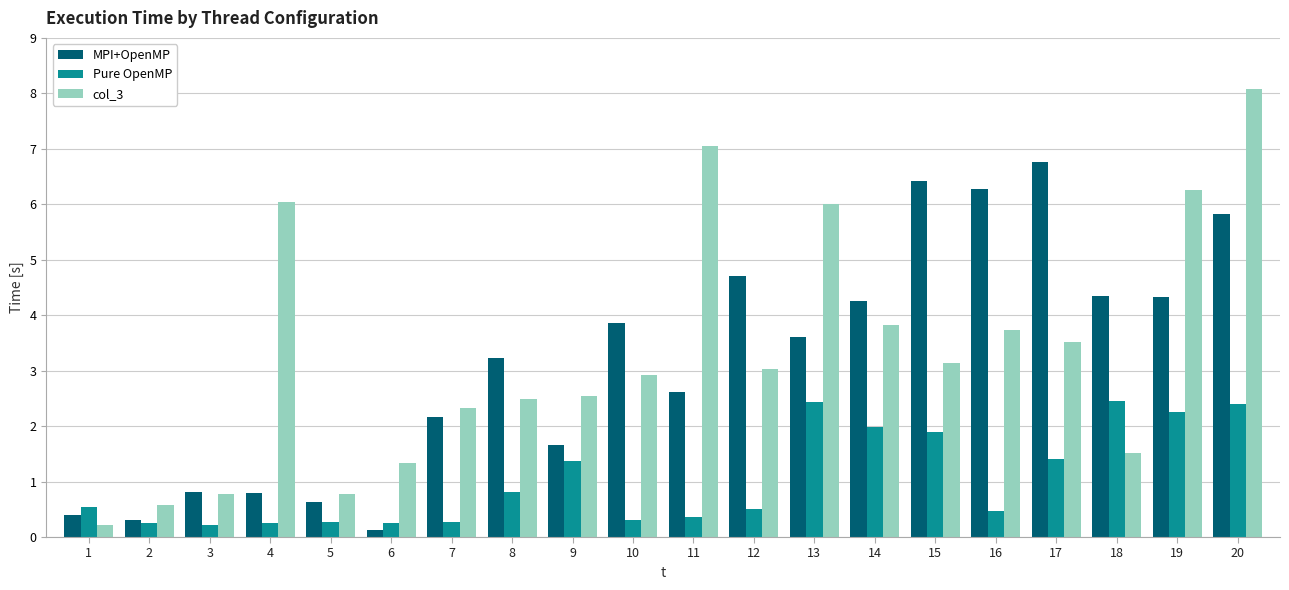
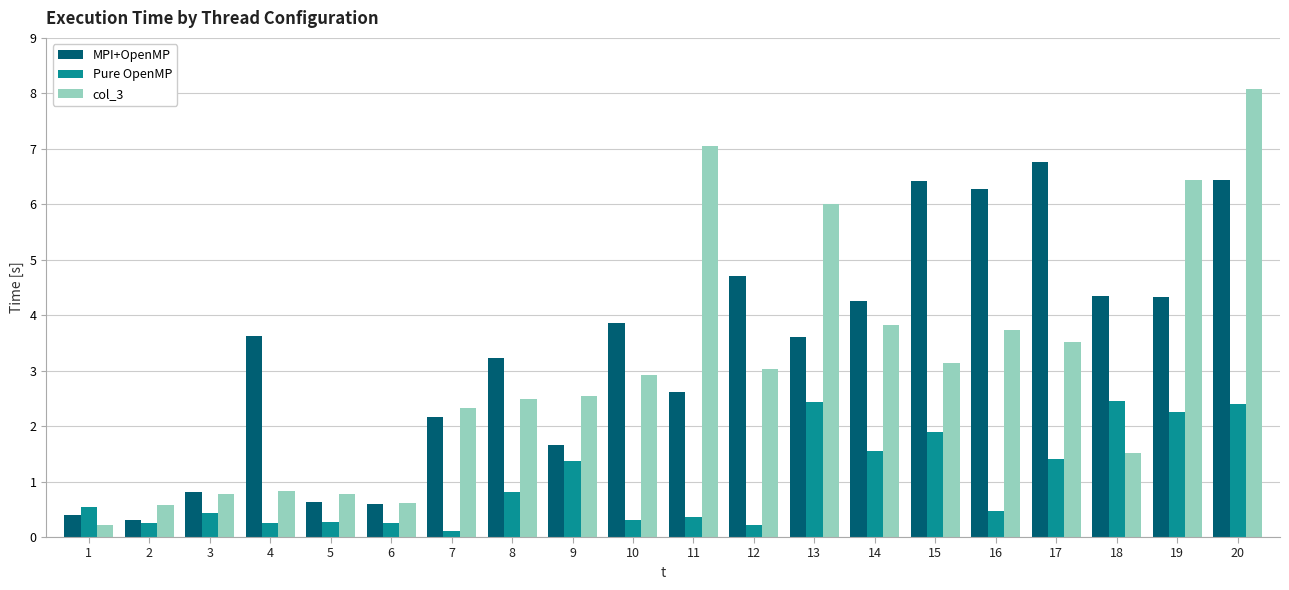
  {
    "MPI+OpenMP": {
      "1": 0.4,
      "2": 0.3,
      "3": 0.8,
-     "4": 0.8,
+     "4": 3.6,
      "5": 0.6,
-     "6": 0.1,
+     "6": 0.6,
      "7": 2.2,
      "8": 3.2,
      "9": 1.7,
      "10": 3.9,
      "11": 2.6,
      "12": 4.7,
      "13": 3.6,
      "14": 4.3,
      "15": 6.4,
      "16": 6.3,
      "17": 6.8,
      "18": 4.3,
      "19": 4.3,
-     "20": 5.8
+     "20": 6.4
    },
    "Pure OpenMP": {
      "1": 0.5,
      "2": 0.3,
-     "3": 0.2,
+     "3": 0.4,
      "4": 0.3,
      "5": 0.3,
      "6": 0.3,
-     "7": 0.3,
+     "7": 0.1,
      "8": 0.8,
      "9": 1.4,
      "10": 0.3,
      "11": 0.4,
-     "12": 0.5,
+     "12": 0.2,
      "13": 2.4,
-     "14": 2.0,
+     "14": 1.6,
      "15": 1.9,
      "16": 0.5,
      "17": 1.4,
      "18": 2.5,
      "19": 2.3,
      "20": 2.4
    },
    "col_3": {
      "1": 0.2,
      "2": 0.6,
      "3": 0.8,
-     "4": 6.0,
+     "4": 0.8,
      "5": 0.8,
-     "6": 1.3,
+     "6": 0.6,
      "7": 2.3,
      "8": 2.5,
      "9": 2.5,
      "10": 2.9,
      "11": 7.1,
      "12": 3.0,
      "13": 6.0,
      "14": 3.8,
      "15": 3.1,
      "16": 3.7,
      "17": 3.5,
      "18": 1.5,
-     "19": 6.3,
+     "19": 6.4,
      "20": 8.1
    }
  }
